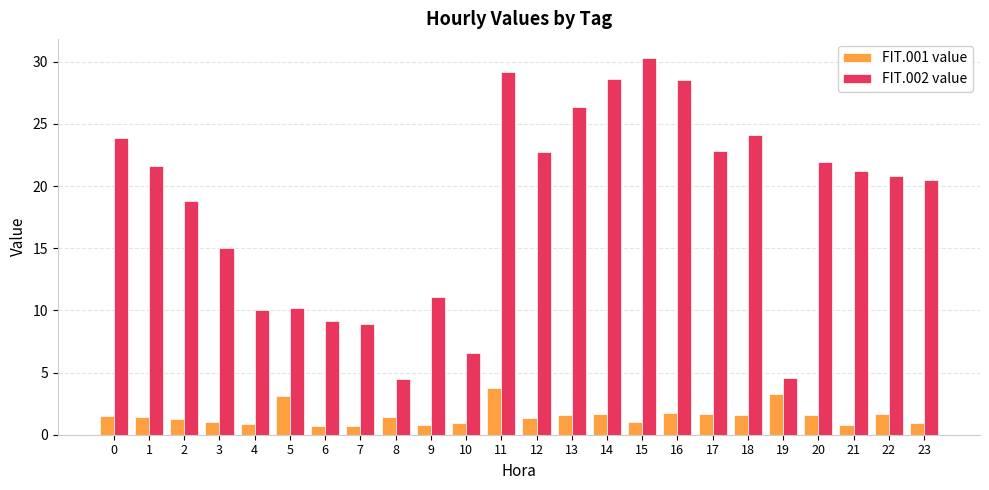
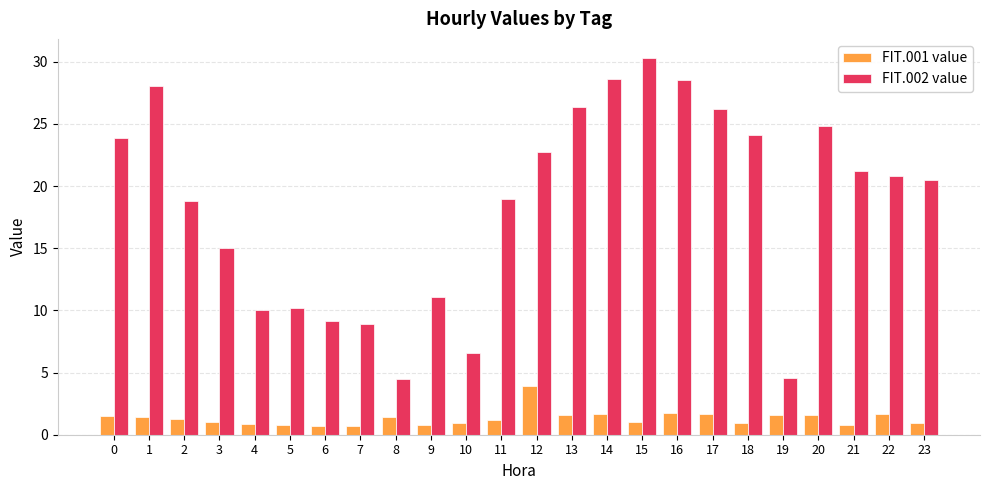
  {
    "FIT.001 value": {
      "0": 1.5,
      "1": 1.4,
      "2": 1.2,
      "3": 1.1,
      "4": 0.9,
-     "5": 3.1,
+     "5": 0.8,
      "6": 0.7,
      "7": 0.7,
      "8": 1.4,
      "9": 0.8,
      "10": 1.0,
-     "11": 3.7,
-     "12": 1.3,
+     "11": 1.2,
+     "12": 3.9,
      "13": 1.6,
      "14": 1.7,
      "15": 1.0,
      "16": 1.8,
      "17": 1.7,
-     "18": 1.6,
-     "19": 3.2,
+     "18": 0.9,
+     "19": 1.6,
      "20": 1.6,
      "21": 0.8,
      "22": 1.7,
      "23": 0.9
    },
    "FIT.002 value": {
      "0": 23.8,
-     "1": 21.6,
+     "1": 28.0,
      "2": 18.8,
      "3": 15.1,
      "4": 10.1,
      "5": 10.2,
      "6": 9.2,
      "7": 8.9,
      "8": 4.5,
      "9": 11.1,
      "10": 6.5,
-     "11": 29.2,
+     "11": 18.9,
      "12": 22.8,
      "13": 26.4,
      "14": 28.6,
      "15": 30.3,
      "16": 28.5,
-     "17": 22.8,
+     "17": 26.2,
      "18": 24.1,
      "19": 4.6,
-     "20": 21.9,
+     "20": 24.8,
      "21": 21.2,
      "22": 20.8,
      "23": 20.5
    }
  }
